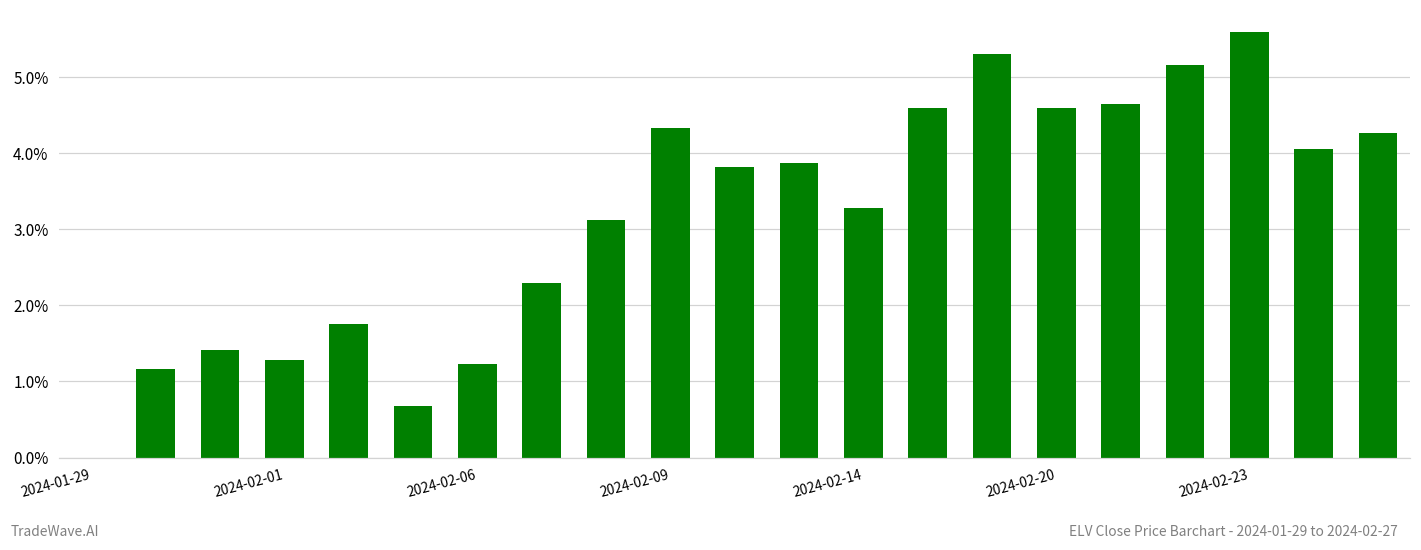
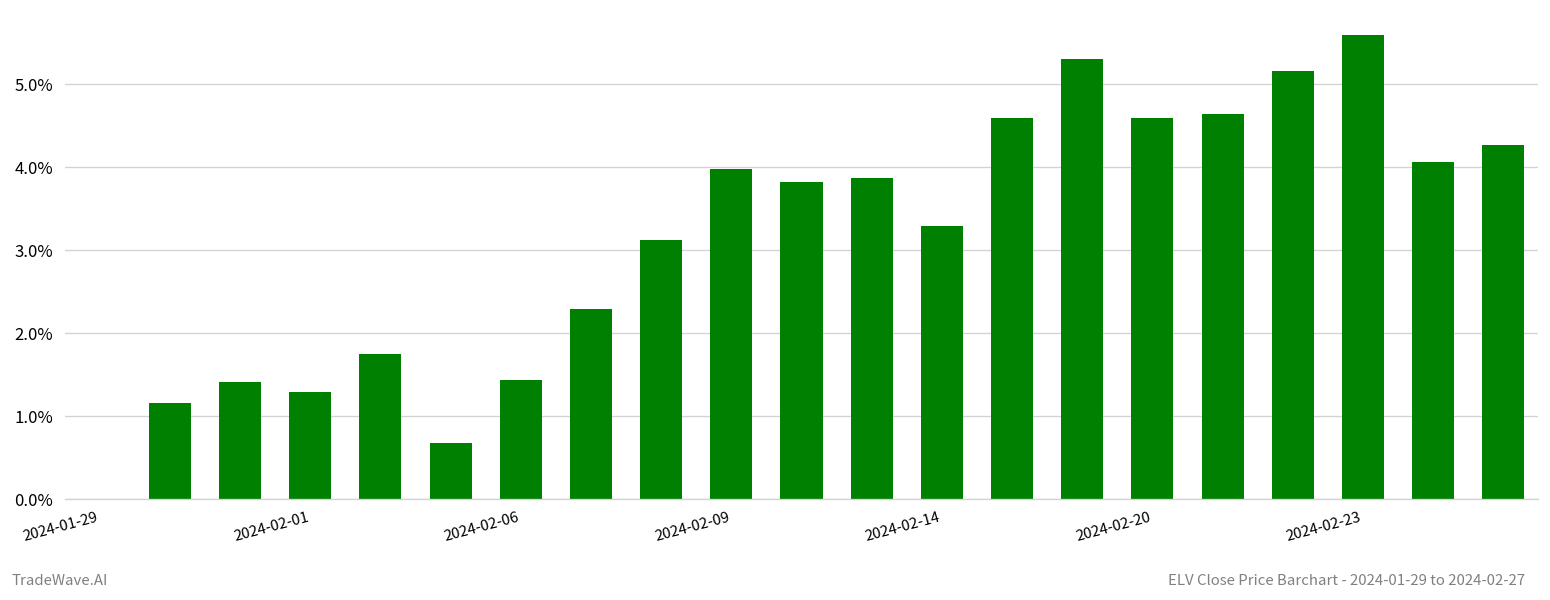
  {
    "2024-01-29": "0.0%",
    "2024-02-01": "1.3%",
-   "2024-02-06": "1.2%",
-   "2024-02-09": "4.3%",
+   "2024-02-06": "1.4%",
+   "2024-02-09": "4.0%",
    "2024-02-14": "3.3%",
    "2024-02-20": "4.6%",
    "2024-02-23": "5.6%"
  }
